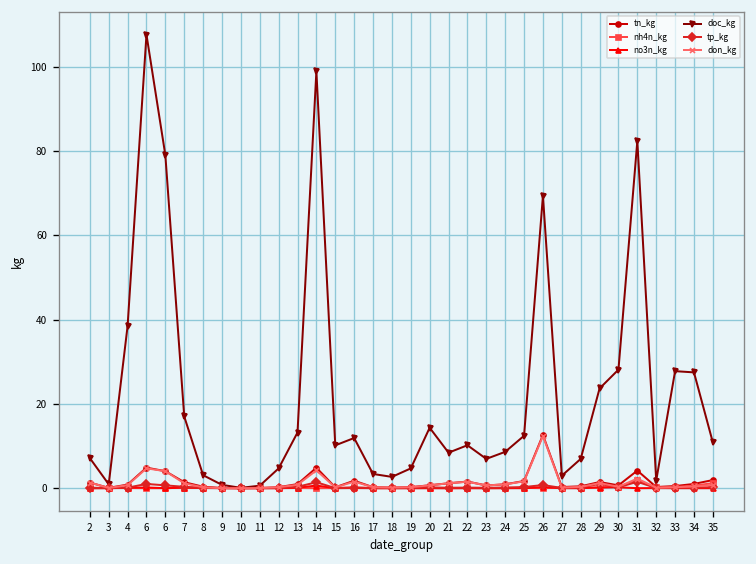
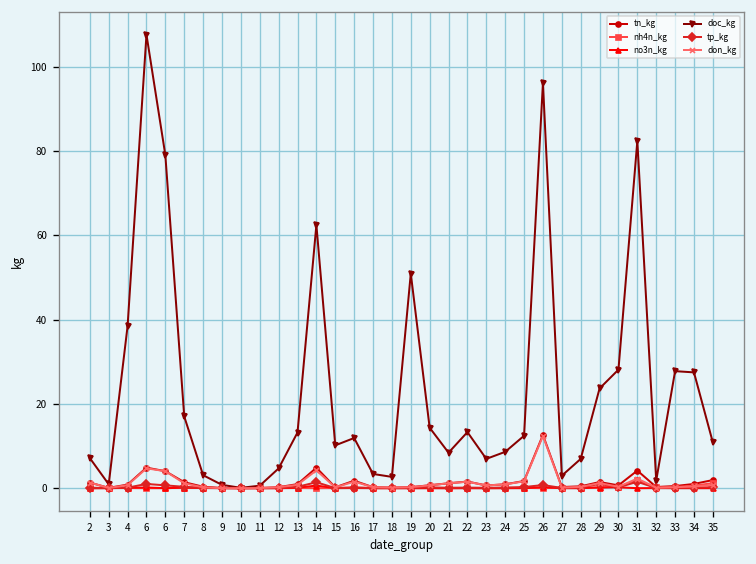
  {
    "doc_kg": {
      "2": 7,
      "3": 1,
      "4": 39,
      "7": 17,
      "8": 3,
      "9": 1,
      "12": 5,
      "13": 13,
-     "14": 99,
+     "14": 63,
      "15": 10,
      "16": 12,
      "17": 3,
      "18": 3,
-     "19": 5,
+     "19": 51,
      "20": 14,
      "21": 8,
-     "22": 10,
+     "22": 13,
      "23": 7,
      "24": 9,
      "25": 12,
-     "26": 69,
+     "26": 96,
      "27": 3,
      "28": 7,
      "29": 24,
      "30": 28,
      "31": 82,
      "32": 2,
      "33": 28,
      "34": 27,
      "35": 11
    }
  }
